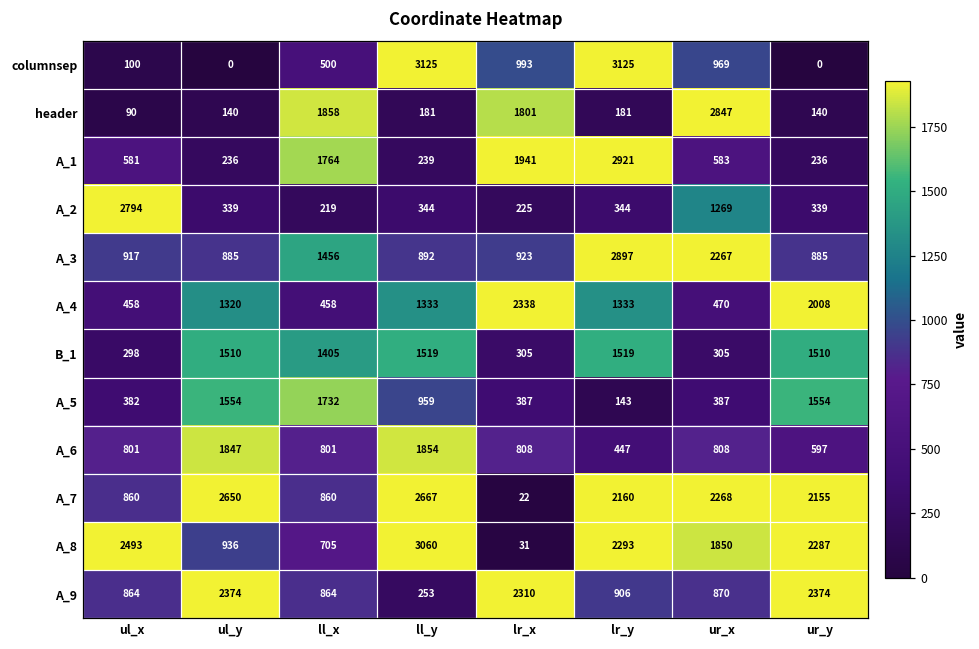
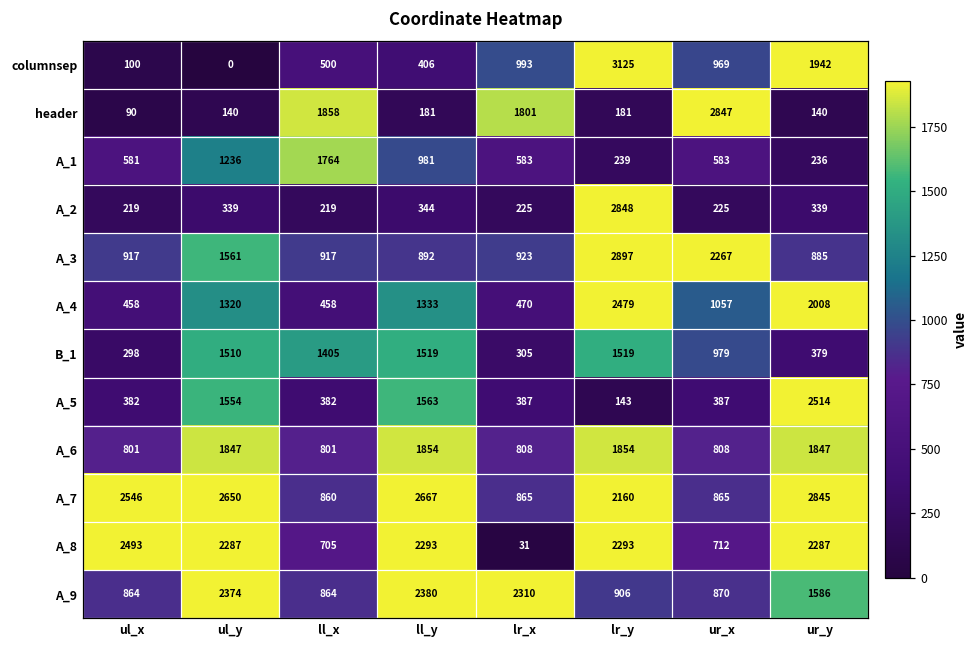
  {
    "columnsep": {
      "ul_x": 100,
      "ul_y": 0,
      "ll_x": 500,
-     "ll_y": 3125,
+     "ll_y": 406,
      "lr_x": 993,
      "lr_y": 3125,
      "ur_x": 969,
-     "ur_y": 0
+     "ur_y": 1942
    },
    "header": {
      "ul_x": 90,
      "ul_y": 140,
      "ll_x": 1858,
      "ll_y": 181,
      "lr_x": 1801,
      "lr_y": 181,
      "ur_x": 2847,
      "ur_y": 140
    },
    "A_1": {
      "ul_x": 581,
-     "ul_y": 236,
+     "ul_y": 1236,
      "ll_x": 1764,
-     "ll_y": 239,
-     "lr_x": 1941,
-     "lr_y": 2921,
+     "ll_y": 981,
+     "lr_x": 583,
+     "lr_y": 239,
      "ur_x": 583,
      "ur_y": 236
    },
    "A_2": {
-     "ul_x": 2794,
+     "ul_x": 219,
      "ul_y": 339,
      "ll_x": 219,
      "ll_y": 344,
      "lr_x": 225,
-     "lr_y": 344,
-     "ur_x": 1269,
+     "lr_y": 2848,
+     "ur_x": 225,
      "ur_y": 339
    },
    "A_3": {
      "ul_x": 917,
-     "ul_y": 885,
-     "ll_x": 1456,
+     "ul_y": 1561,
+     "ll_x": 917,
      "ll_y": 892,
      "lr_x": 923,
      "lr_y": 2897,
      "ur_x": 2267,
      "ur_y": 885
    },
    "A_4": {
      "ul_x": 458,
      "ul_y": 1320,
      "ll_x": 458,
      "ll_y": 1333,
-     "lr_x": 2338,
-     "lr_y": 1333,
-     "ur_x": 470,
+     "lr_x": 470,
+     "lr_y": 2479,
+     "ur_x": 1057,
      "ur_y": 2008
    },
    "B_1": {
      "ul_x": 298,
      "ul_y": 1510,
      "ll_x": 1405,
      "ll_y": 1519,
      "lr_x": 305,
      "lr_y": 1519,
-     "ur_x": 305,
-     "ur_y": 1510
+     "ur_x": 979,
+     "ur_y": 379
    },
    "A_5": {
      "ul_x": 382,
      "ul_y": 1554,
-     "ll_x": 1732,
-     "ll_y": 959,
+     "ll_x": 382,
+     "ll_y": 1563,
      "lr_x": 387,
      "lr_y": 143,
      "ur_x": 387,
-     "ur_y": 1554
+     "ur_y": 2514
    },
    "A_6": {
      "ul_x": 801,
      "ul_y": 1847,
      "ll_x": 801,
      "ll_y": 1854,
      "lr_x": 808,
-     "lr_y": 447,
+     "lr_y": 1854,
      "ur_x": 808,
-     "ur_y": 597
+     "ur_y": 1847
    },
    "A_7": {
-     "ul_x": 860,
+     "ul_x": 2546,
      "ul_y": 2650,
      "ll_x": 860,
      "ll_y": 2667,
-     "lr_x": 22,
+     "lr_x": 865,
      "lr_y": 2160,
-     "ur_x": 2268,
-     "ur_y": 2155
+     "ur_x": 865,
+     "ur_y": 2845
    },
    "A_8": {
      "ul_x": 2493,
-     "ul_y": 936,
+     "ul_y": 2287,
      "ll_x": 705,
-     "ll_y": 3060,
+     "ll_y": 2293,
      "lr_x": 31,
      "lr_y": 2293,
-     "ur_x": 1850,
+     "ur_x": 712,
      "ur_y": 2287
    },
    "A_9": {
      "ul_x": 864,
      "ul_y": 2374,
      "ll_x": 864,
-     "ll_y": 253,
+     "ll_y": 2380,
      "lr_x": 2310,
      "lr_y": 906,
      "ur_x": 870,
-     "ur_y": 2374
+     "ur_y": 1586
    }
  }
